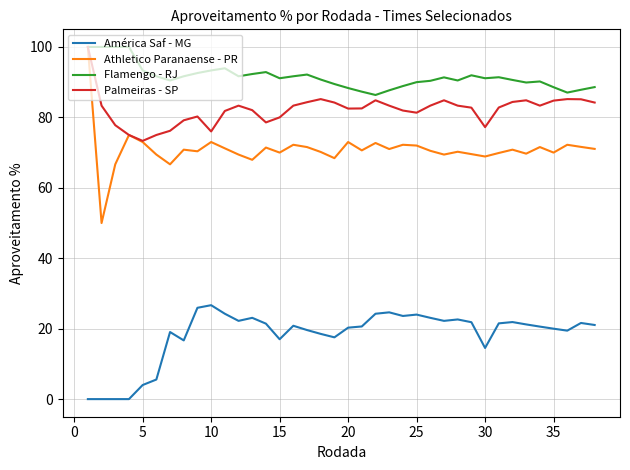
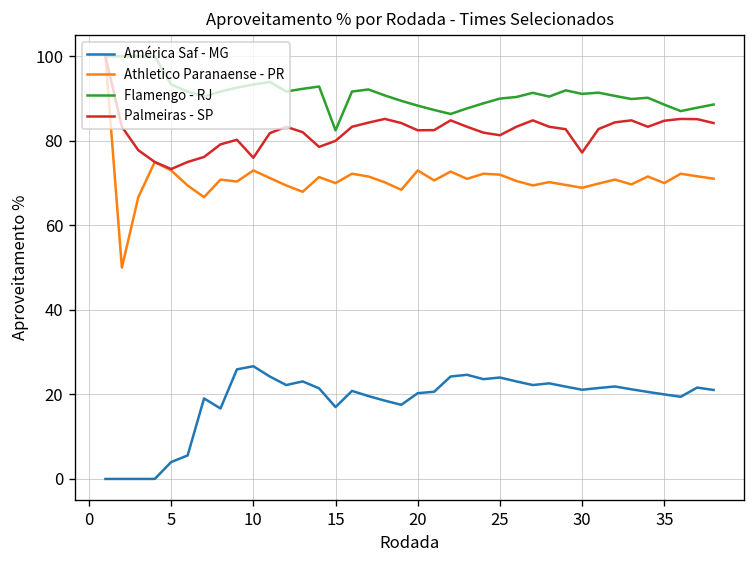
  {
    "América Saf - MG": {
      "5": 4,
      "10": 27,
      "15": 17,
      "20": 20,
      "25": 24,
-     "30": 15,
+     "30": 21,
      "35": 20
    },
    "Athletico Paranaense - PR": {
      "10": 73,
      "15": 70,
      "20": 73,
      "25": 72,
      "30": 69,
      "35": 70
    },
    "Flamengo - RJ": {
-     "15": 91,
+     "15": 82,
      "20": 88,
      "25": 90,
      "30": 91,
      "35": 89
    },
    "Palmeiras - SP": {
      "10": 76,
      "15": 80,
      "20": 83,
      "25": 81,
      "30": 77,
      "35": 85
    }
  }
